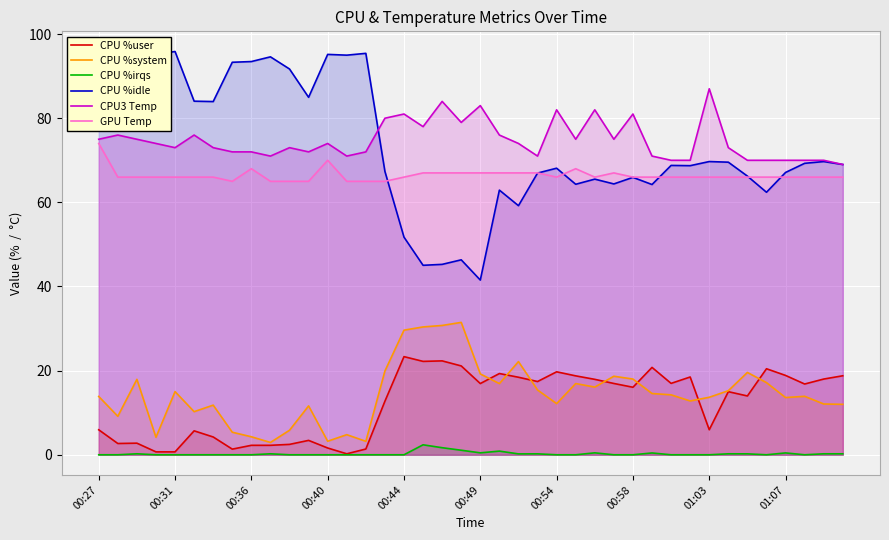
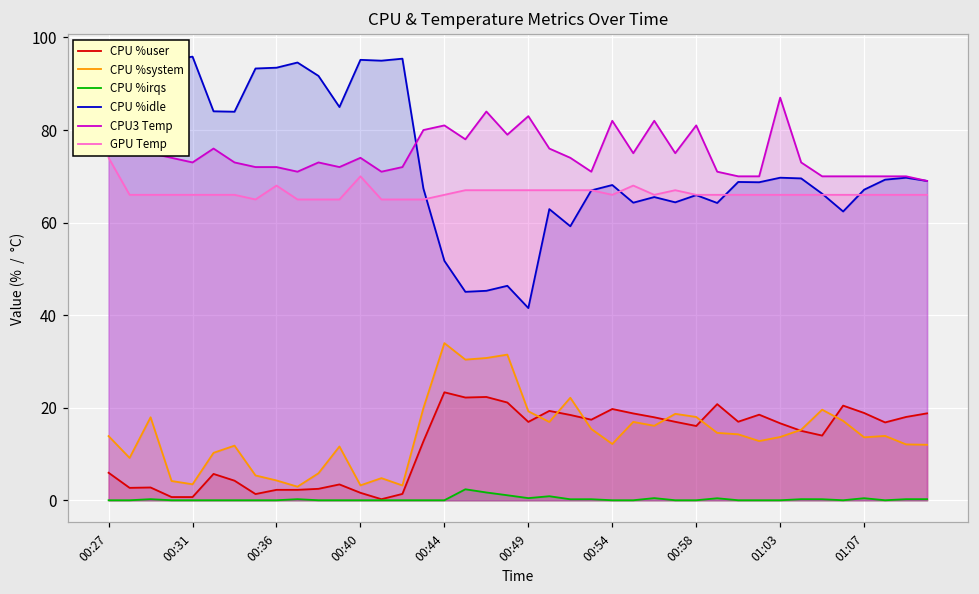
  {
    "CPU %user": {
      "00:27": 6,
      "00:31": 1,
      "00:36": 2,
      "00:40": 2,
      "00:44": 23,
      "00:49": 17,
      "00:54": 20,
      "00:58": 16,
-     "01:03": 6,
+     "01:03": 17,
      "01:07": 19
    },
    "CPU %system": {
      "00:27": 14,
-     "00:31": 15,
+     "00:31": 3,
      "00:36": 4,
      "00:40": 3,
-     "00:44": 30,
+     "00:44": 34,
      "00:49": 19,
      "00:54": 12,
      "00:58": 18,
      "01:03": 14,
      "01:07": 14
    },
    "CPU %irqs": {
      "00:27": 0,
      "00:31": 0,
      "00:36": 0,
      "00:40": 0,
      "00:44": 0,
      "00:49": 0,
      "00:54": 0,
      "00:58": 0,
      "01:03": 0,
      "01:07": 0
    },
    "CPU %idle": {
      "00:31": 96,
      "00:36": 93,
      "00:40": 95,
      "00:44": 52,
      "00:49": 42,
      "00:54": 68,
      "01:03": 70,
      "01:07": 67
    },
    "CPU3 Temp": {
      "00:27": 75,
      "00:31": 73,
      "00:36": 72,
      "00:40": 74,
      "00:44": 81,
      "00:49": 83,
      "00:54": 82,
      "00:58": 81,
      "01:03": 87,
      "01:07": 70
    },
    "GPU Temp": {
      "00:27": 74,
      "00:31": 66,
      "00:36": 68,
      "00:40": 70,
      "00:44": 66,
      "00:49": 67,
      "00:54": 66,
      "01:03": 66,
      "01:07": 66
    }
  }
